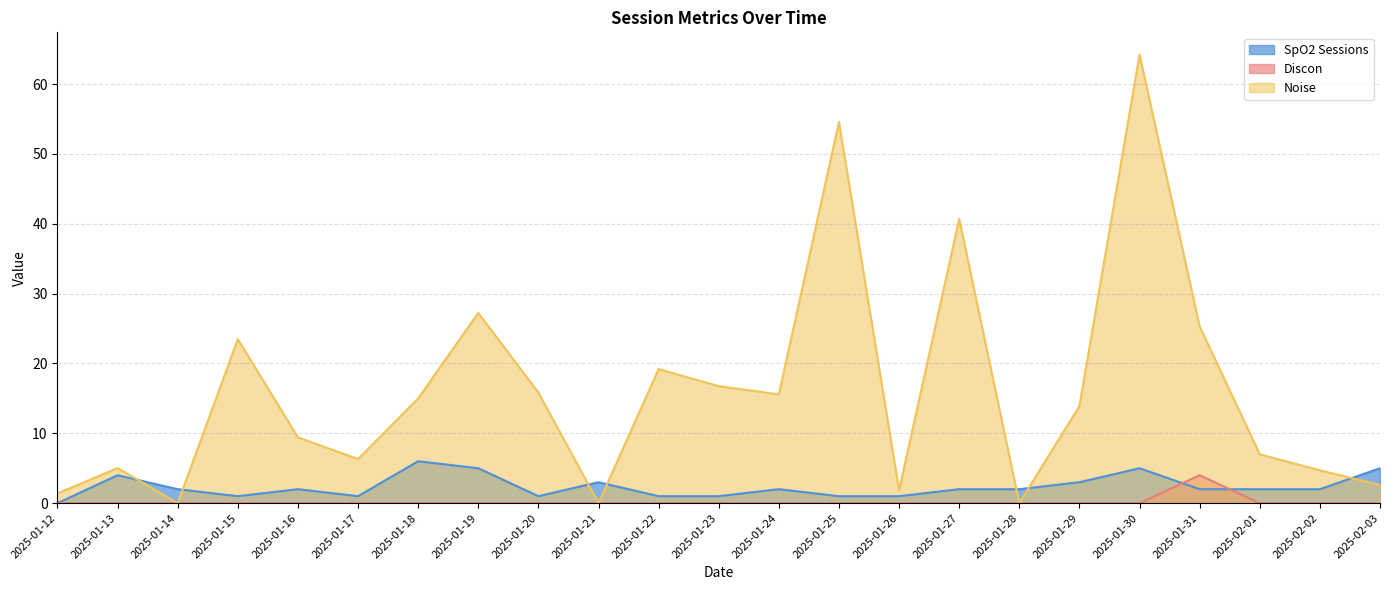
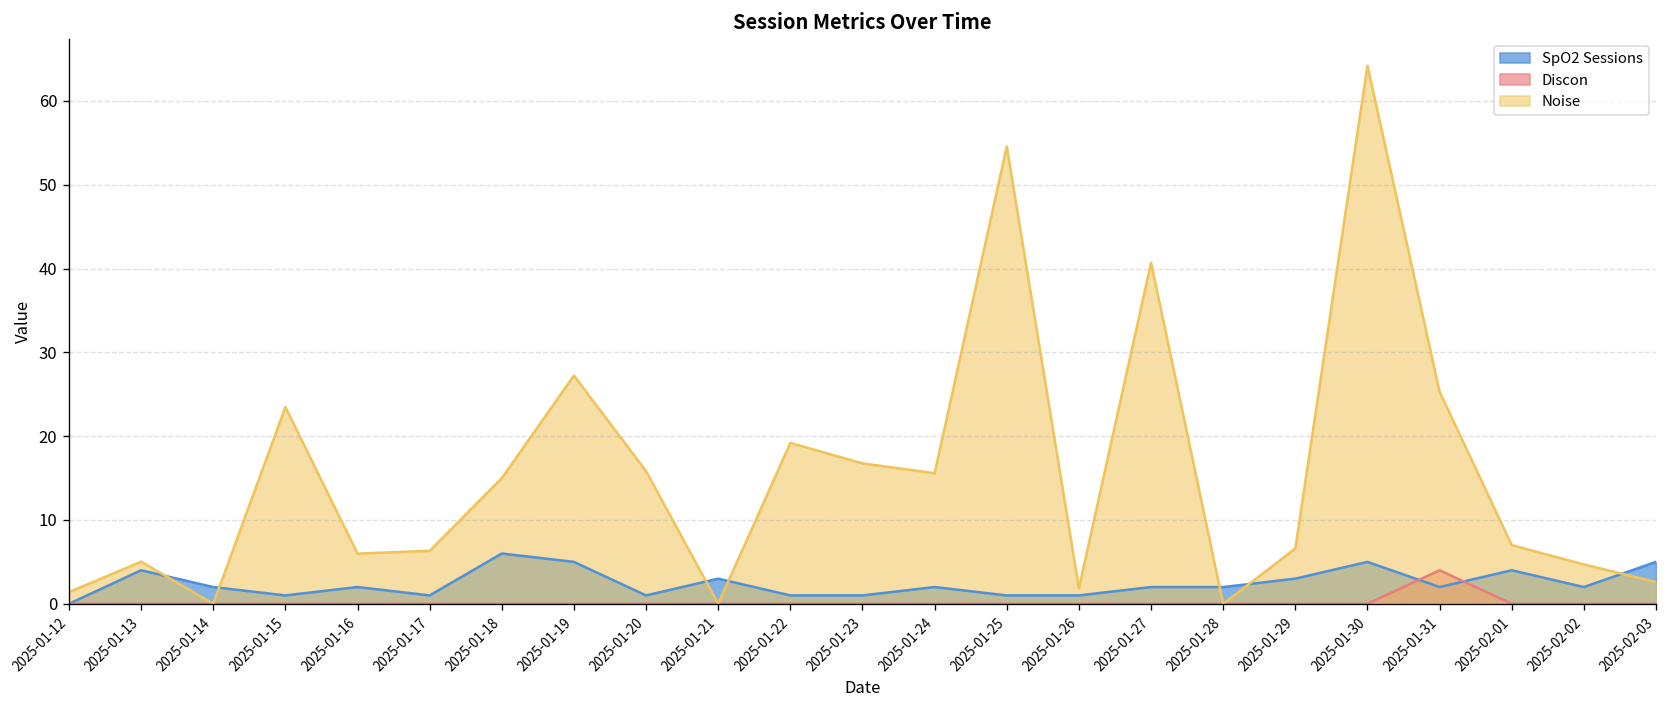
  {
    "SpO2 Sessions": {
      "2025-01-13": 4,
      "2025-01-14": 2,
      "2025-01-15": 1,
      "2025-01-16": 2,
      "2025-01-17": 1,
      "2025-01-18": 6,
      "2025-01-19": 5,
      "2025-01-20": 1,
      "2025-01-21": 3,
      "2025-01-22": 1,
      "2025-01-23": 1,
      "2025-01-24": 2,
      "2025-01-25": 1,
      "2025-01-26": 1,
      "2025-01-27": 2,
      "2025-01-28": 2,
      "2025-01-29": 3,
      "2025-01-30": 5,
      "2025-01-31": 2,
-     "2025-02-01": 2,
+     "2025-02-01": 4,
      "2025-02-02": 2,
      "2025-02-03": 5
    },
    "Discon": {
      "2025-01-13": 0,
      "2025-01-15": 0,
      "2025-01-16": 0,
      "2025-01-17": 0,
      "2025-01-18": 0,
      "2025-01-19": 0,
      "2025-01-20": 0,
      "2025-01-22": 0,
      "2025-01-23": 0,
      "2025-01-24": 0,
      "2025-01-25": 0,
      "2025-01-26": 0,
      "2025-01-27": 0,
      "2025-01-29": 0,
      "2025-01-30": 0,
      "2025-01-31": 4,
      "2025-02-01": 0,
      "2025-02-02": 0,
      "2025-02-03": 0
    },
    "Noise": {
      "2025-01-12": 1,
      "2025-01-13": 5,
      "2025-01-15": 23,
-     "2025-01-16": 9,
+     "2025-01-16": 6,
      "2025-01-17": 6,
      "2025-01-18": 15,
      "2025-01-19": 27,
      "2025-01-20": 16,
      "2025-01-22": 19,
      "2025-01-23": 17,
      "2025-01-24": 16,
      "2025-01-25": 55,
      "2025-01-26": 2,
      "2025-01-27": 41,
-     "2025-01-29": 14,
+     "2025-01-29": 7,
      "2025-01-30": 64,
      "2025-01-31": 25,
      "2025-02-01": 7,
      "2025-02-02": 5,
      "2025-02-03": 3
    }
  }
